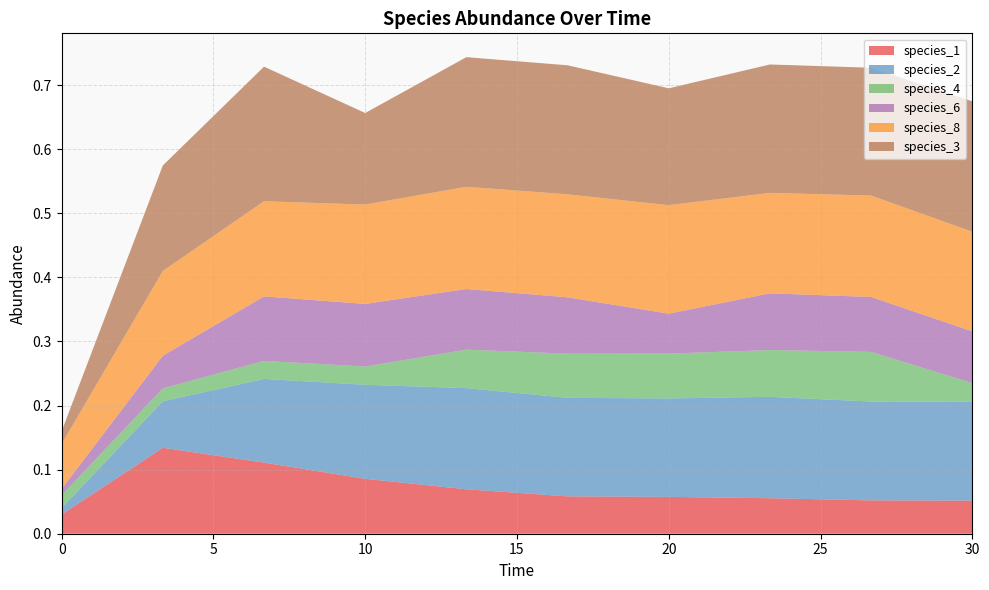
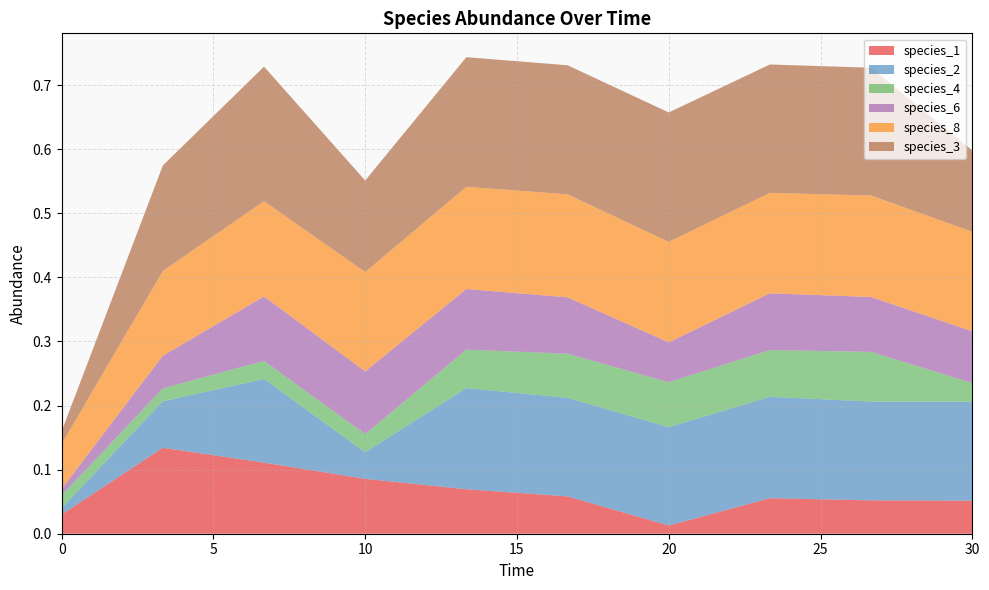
  {
    "species_1": {
      "0": 0.03,
      "10": 0.09,
-     "20": 0.06,
+     "20": 0.01,
      "30": 0.05
    },
    "species_2": {
      "0": 0.01,
-     "10": 0.15,
+     "10": 0.04,
      "20": 0.15,
      "30": 0.15
    },
    "species_4": {
      "0": 0.02,
      "10": 0.03,
      "20": 0.07,
      "30": 0.03
    },
    "species_6": {
      "0": 0.01,
      "10": 0.10,
      "20": 0.06,
      "30": 0.08
    },
    "species_8": {
      "0": 0.07,
      "10": 0.16,
-     "20": 0.17,
+     "20": 0.16,
      "30": 0.16
    },
    "species_3": {
      "0": 0.02,
      "10": 0.14,
-     "20": 0.18,
-     "30": 0.20
+     "20": 0.20,
+     "30": 0.13
    }
  }
